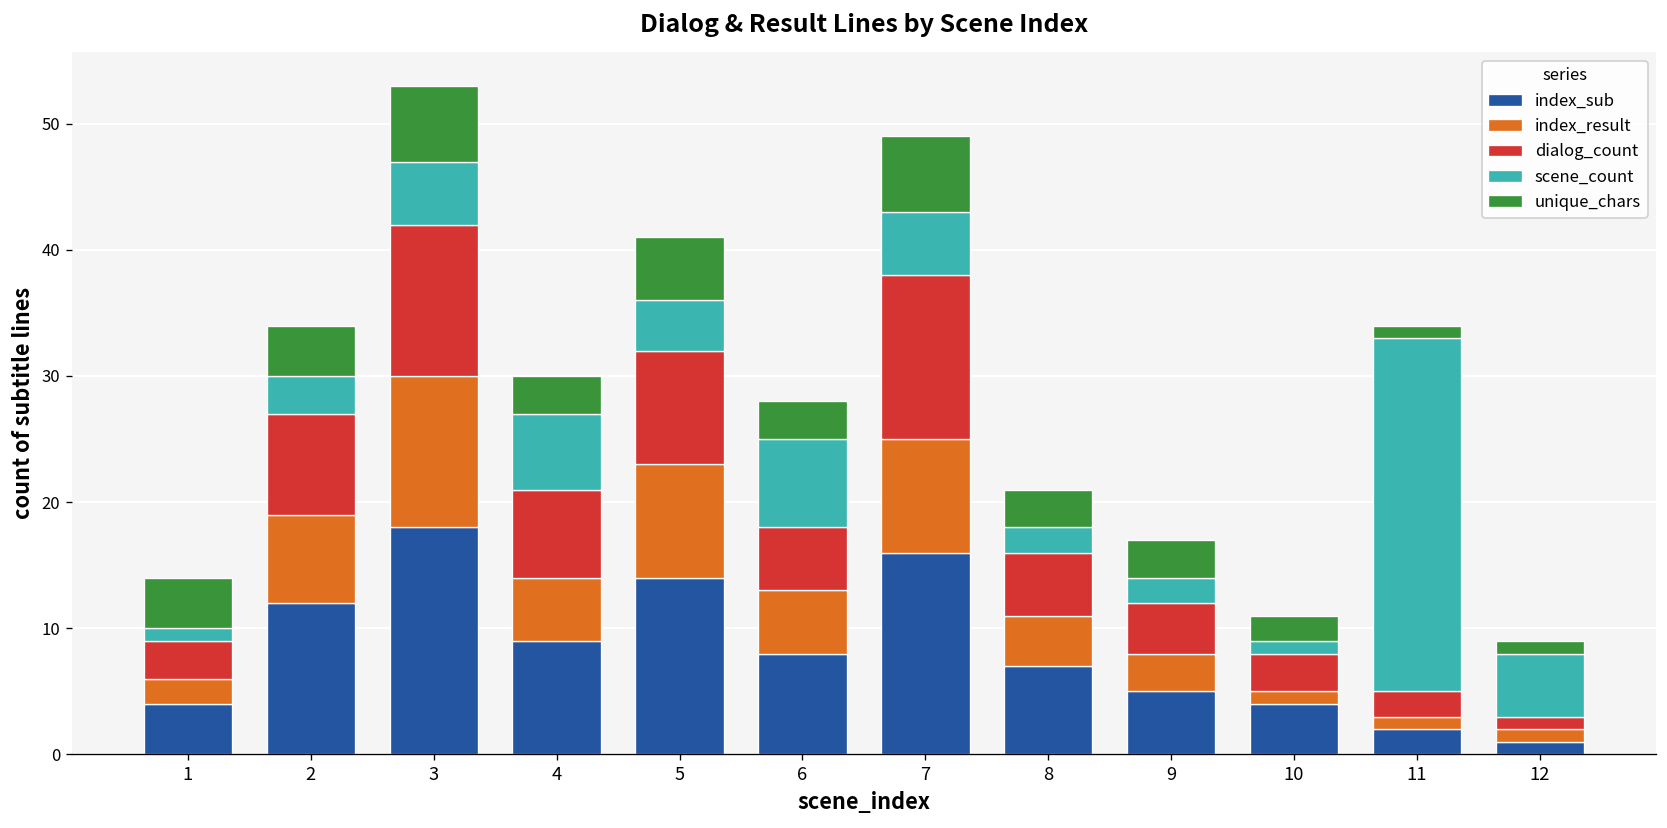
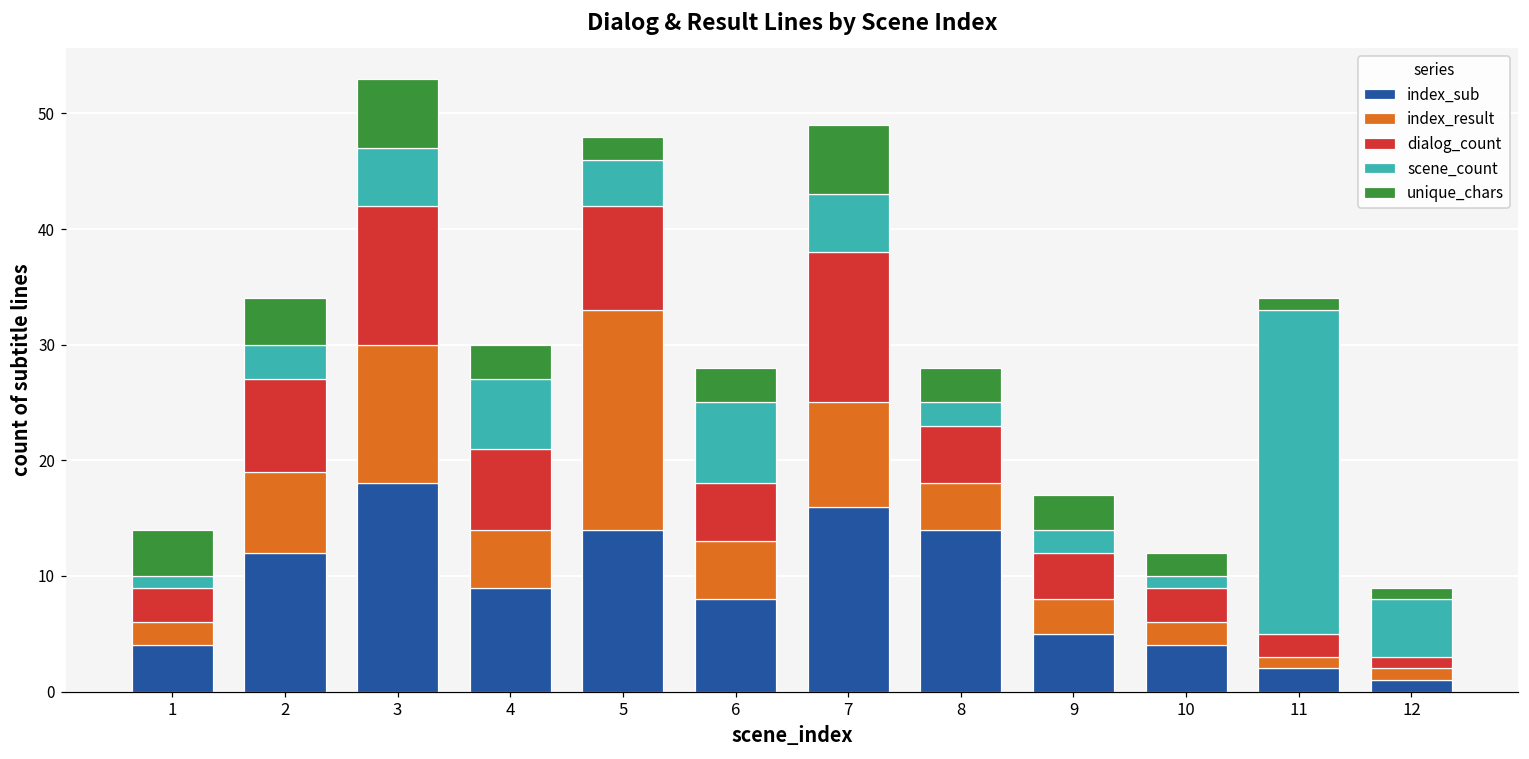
  {
    "index_sub": {
      "1": 4,
      "2": 12,
      "3": 18,
      "4": 9,
      "5": 14,
      "6": 8,
      "7": 16,
-     "8": 7,
+     "8": 14,
      "9": 5,
      "10": 4,
      "11": 2,
      "12": 1
    },
    "index_result": {
      "1": 2,
      "2": 7,
      "3": 12,
      "4": 5,
-     "5": 9,
+     "5": 19,
      "6": 5,
      "7": 9,
      "8": 4,
      "9": 3,
-     "10": 1,
+     "10": 2,
      "11": 1,
      "12": 1
    },
    "dialog_count": {
      "1": 3,
      "2": 8,
      "3": 12,
      "4": 7,
      "5": 9,
      "6": 5,
      "7": 13,
      "8": 5,
      "9": 4,
      "10": 3,
      "11": 2,
      "12": 1
    },
    "scene_count": {
      "1": 1,
      "2": 3,
      "3": 5,
      "4": 6,
      "5": 4,
      "6": 7,
      "7": 5,
      "8": 2,
      "9": 2,
      "10": 1,
      "11": 28,
      "12": 5
    },
    "unique_chars": {
      "1": 4,
      "2": 4,
      "3": 6,
      "4": 3,
-     "5": 5,
+     "5": 2,
      "6": 3,
      "7": 6,
      "8": 3,
      "9": 3,
      "10": 2,
      "11": 1,
      "12": 1
    }
  }
